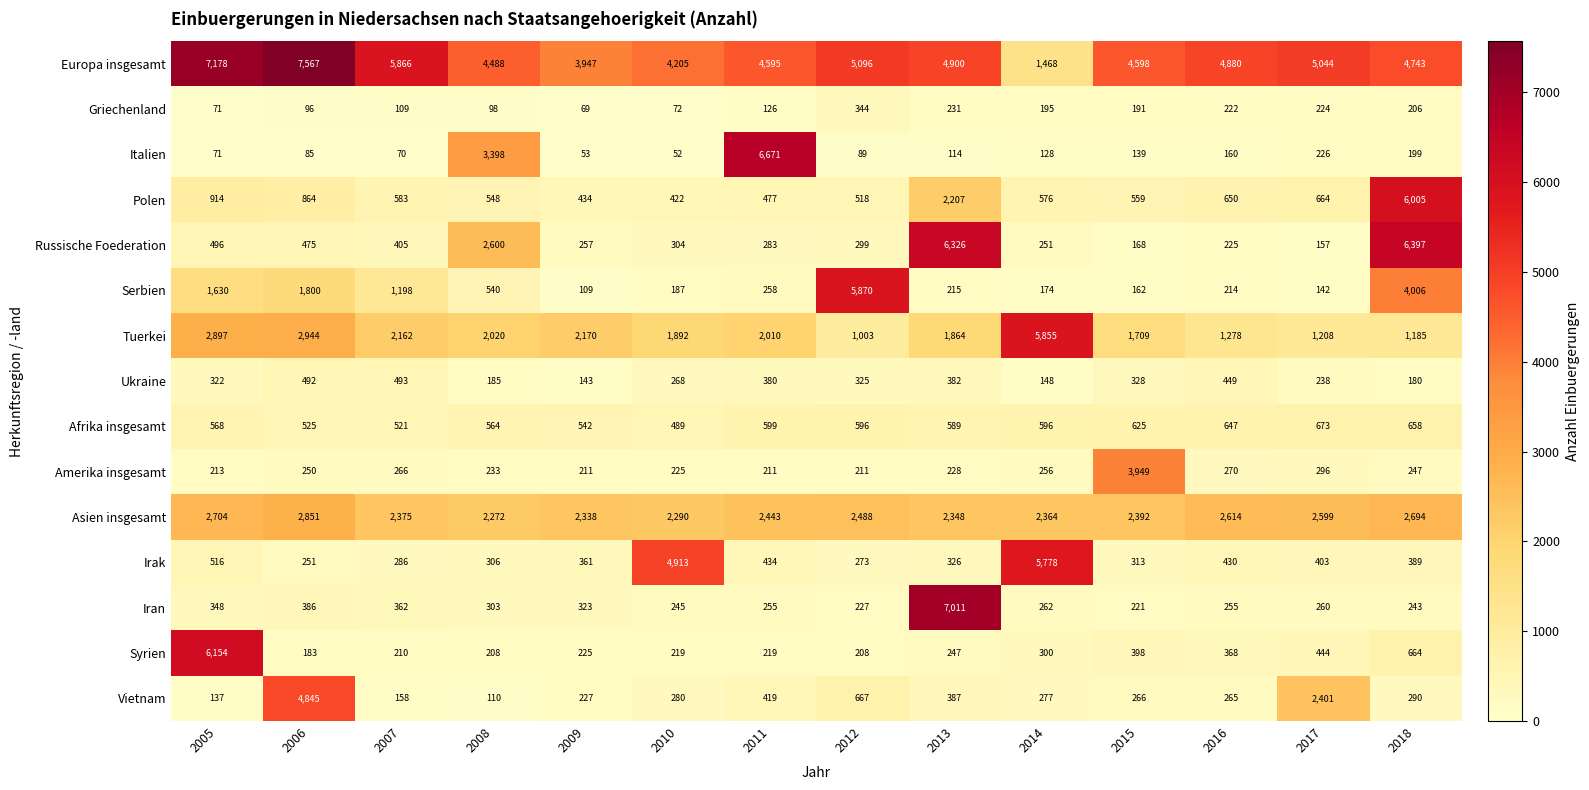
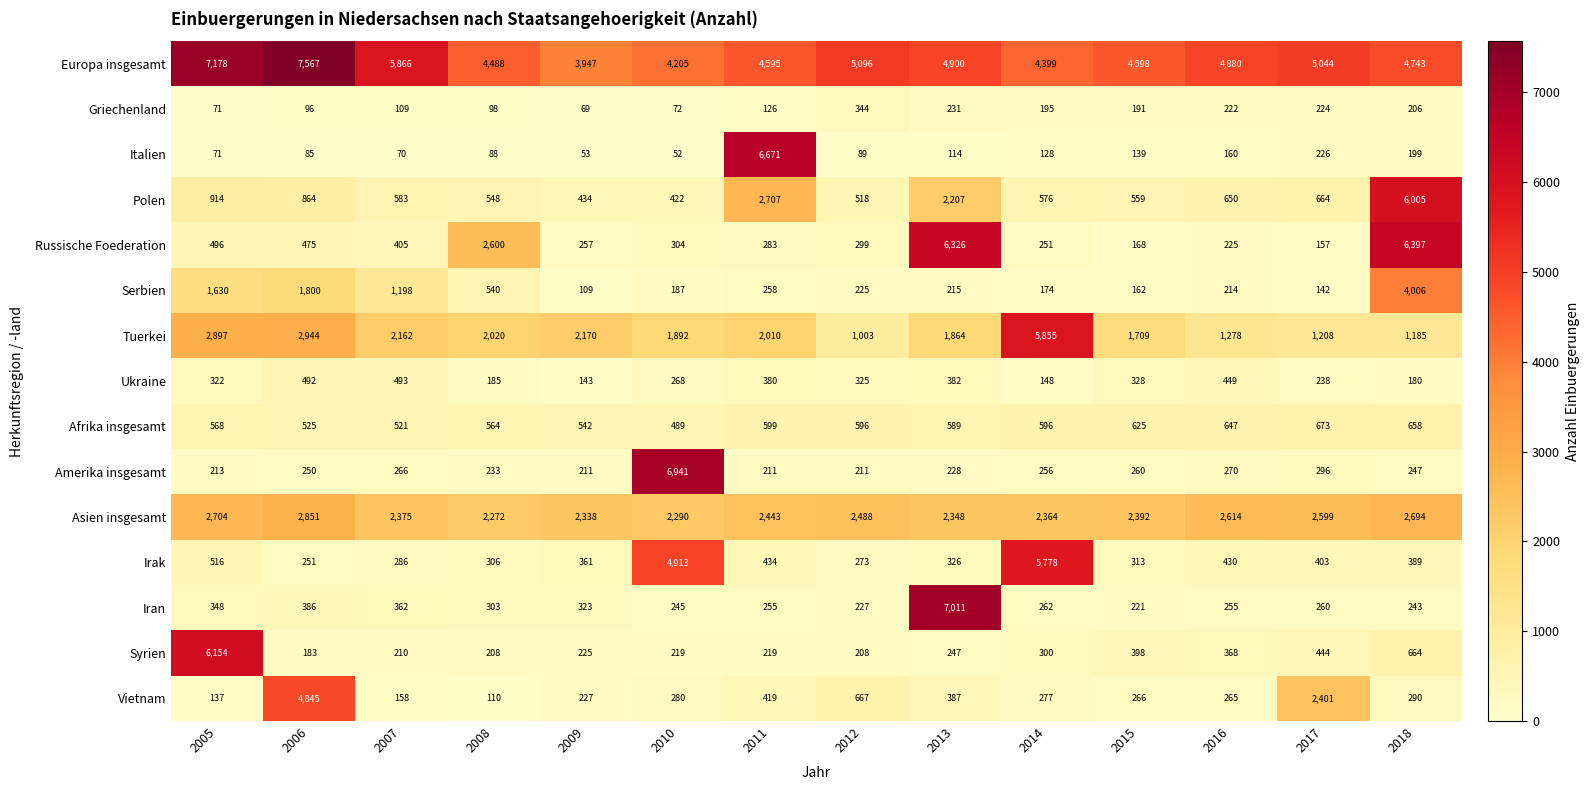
  {
    "Europa insgesamt": {
      "2005": "7,178",
      "2006": "7,567",
      "2007": "5,866",
      "2008": "4,488",
      "2009": "3,947",
      "2010": "4,205",
      "2011": "4,595",
      "2012": "5,096",
      "2013": "4,900",
-     "2014": "1,468",
+     "2014": "4,399",
      "2015": "4,598",
      "2016": "4,880",
      "2017": "5,044",
      "2018": "4,743"
    },
    "Italien": {
      "2005": "71",
      "2006": "85",
      "2007": "70",
-     "2008": "3,398",
+     "2008": "88",
      "2009": "53",
      "2010": "52",
      "2011": "6,671",
      "2012": "89",
      "2013": "114",
      "2014": "128",
      "2015": "139",
      "2016": "160",
      "2017": "226",
      "2018": "199"
    },
    "Polen": {
      "2005": "914",
      "2006": "864",
      "2007": "583",
      "2008": "548",
      "2009": "434",
      "2010": "422",
-     "2011": "477",
+     "2011": "2,707",
      "2012": "518",
      "2013": "2,207",
      "2014": "576",
      "2015": "559",
      "2016": "650",
      "2017": "664",
      "2018": "6,005"
    },
    "Serbien": {
      "2005": "1,630",
      "2006": "1,800",
      "2007": "1,198",
      "2008": "540",
      "2009": "109",
      "2010": "187",
      "2011": "258",
-     "2012": "5,870",
+     "2012": "225",
      "2013": "215",
      "2014": "174",
      "2015": "162",
      "2016": "214",
      "2017": "142",
      "2018": "4,006"
    },
    "Amerika insgesamt": {
      "2005": "213",
      "2006": "250",
      "2007": "266",
      "2008": "233",
      "2009": "211",
-     "2010": "225",
+     "2010": "6,941",
      "2011": "211",
      "2012": "211",
      "2013": "228",
      "2014": "256",
-     "2015": "3,949",
+     "2015": "260",
      "2016": "270",
      "2017": "296",
      "2018": "247"
    }
  }
